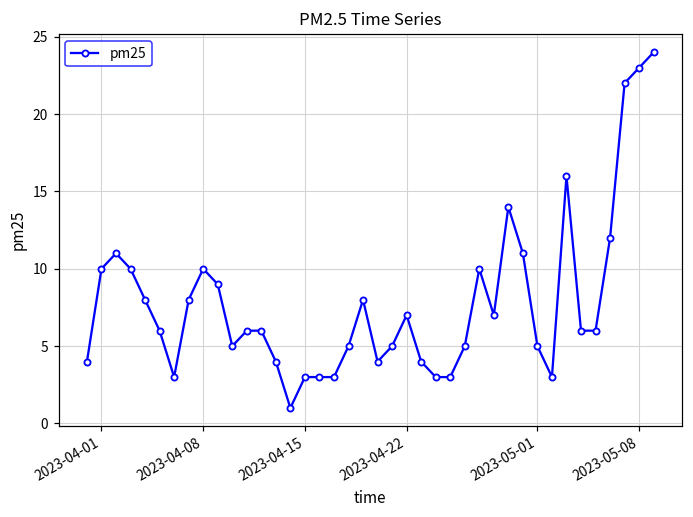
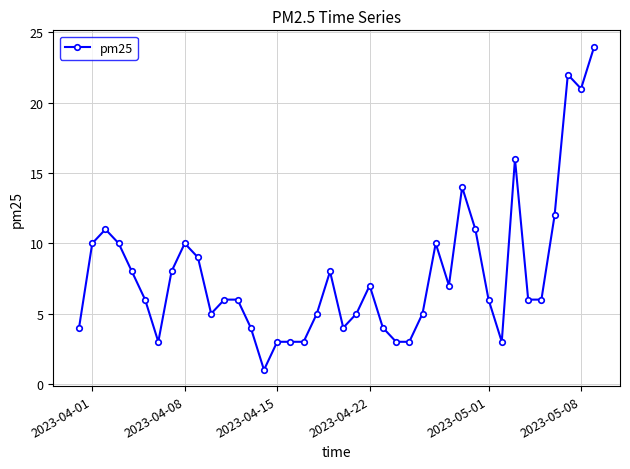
  {
    "2023-04-01": 10,
    "2023-04-08": 10,
    "2023-04-15": 3,
    "2023-04-22": 7,
-   "2023-05-01": 5,
-   "2023-05-08": 23
+   "2023-05-01": 6,
+   "2023-05-08": 21
  }
